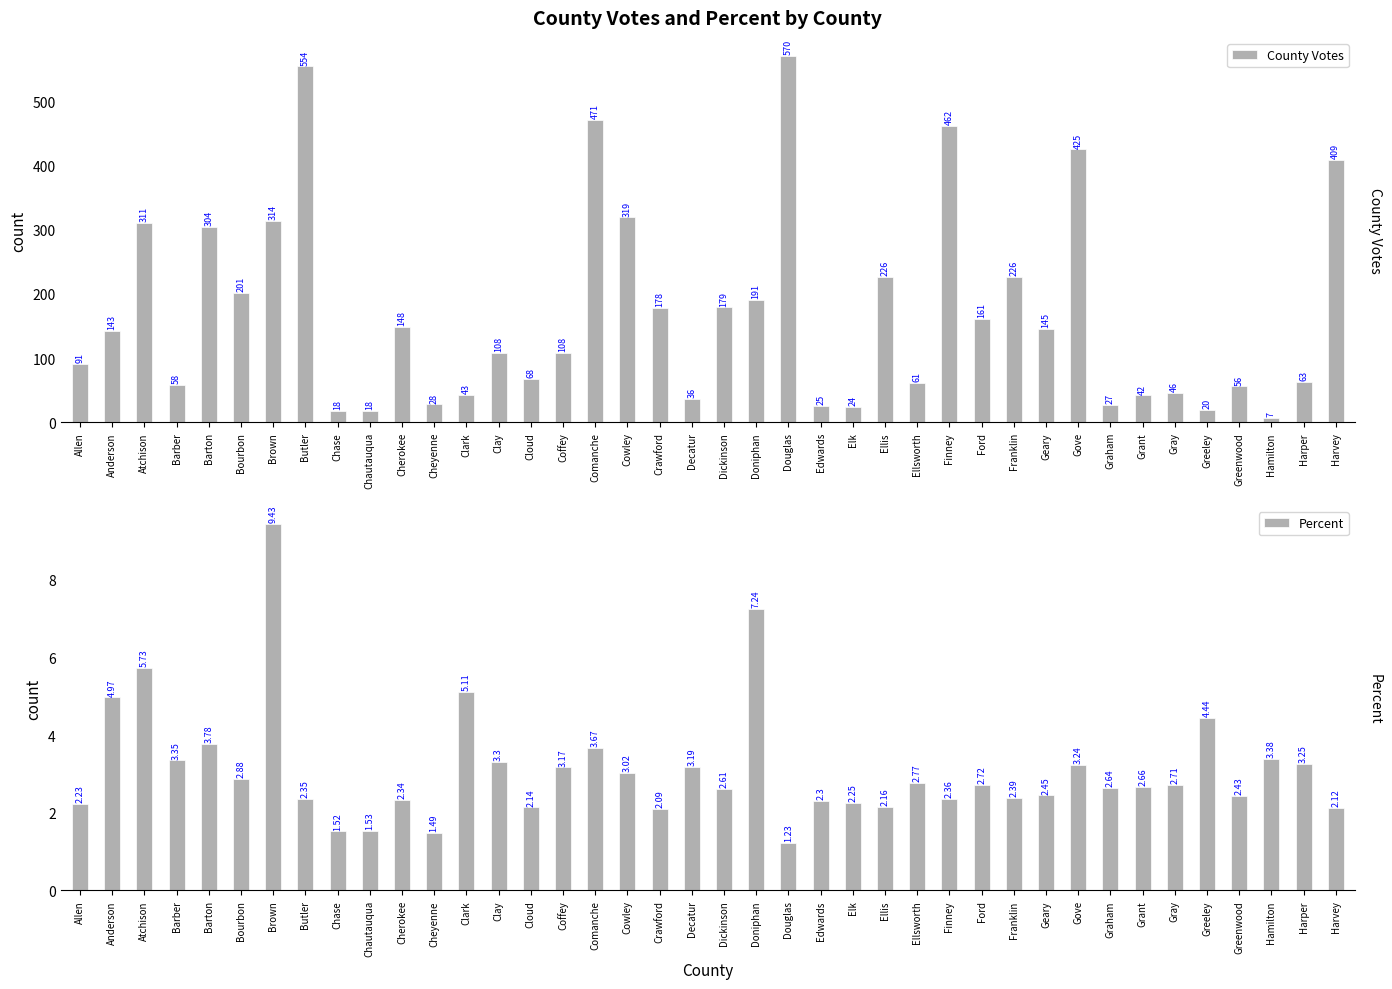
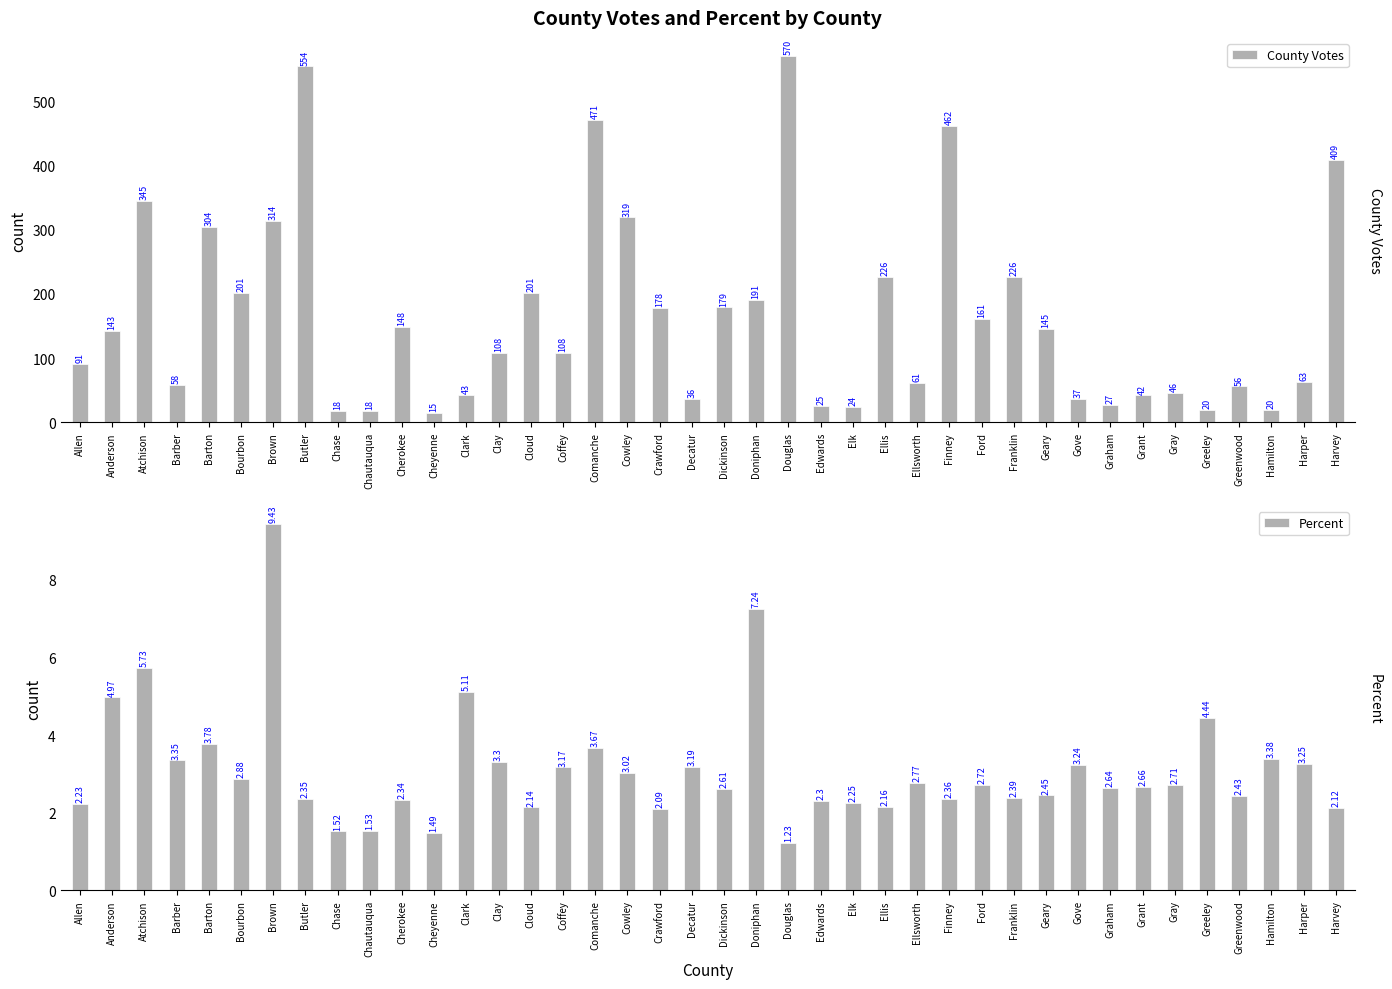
  {
    "County Votes and Percent by County": {
      "Allen": 91,
      "Anderson": 143,
-     "Atchison": 311,
+     "Atchison": 345,
      "Barber": 58,
      "Barton": 304,
      "Bourbon": 201,
      "Brown": 314,
      "Butler": 554,
      "Chase": 18,
      "Chautauqua": 18,
      "Cherokee": 148,
-     "Cheyenne": 28,
+     "Cheyenne": 15,
      "Clark": 43,
      "Clay": 108,
-     "Cloud": 68,
+     "Cloud": 201,
      "Coffey": 108,
      "Comanche": 471,
      "Cowley": 319,
      "Crawford": 178,
      "Decatur": 36,
      "Dickinson": 179,
      "Doniphan": 191,
      "Douglas": 570,
      "Edwards": 25,
      "Elk": 24,
      "Ellis": 226,
      "Ellsworth": 61,
      "Finney": 462,
      "Ford": 161,
      "Franklin": 226,
      "Geary": 145,
-     "Gove": 425,
+     "Gove": 37,
      "Graham": 27,
      "Grant": 42,
      "Gray": 46,
      "Greeley": 20,
      "Greenwood": 56,
-     "Hamilton": 7,
+     "Hamilton": 20,
      "Harper": 63,
      "Harvey": 409
    }
  }
